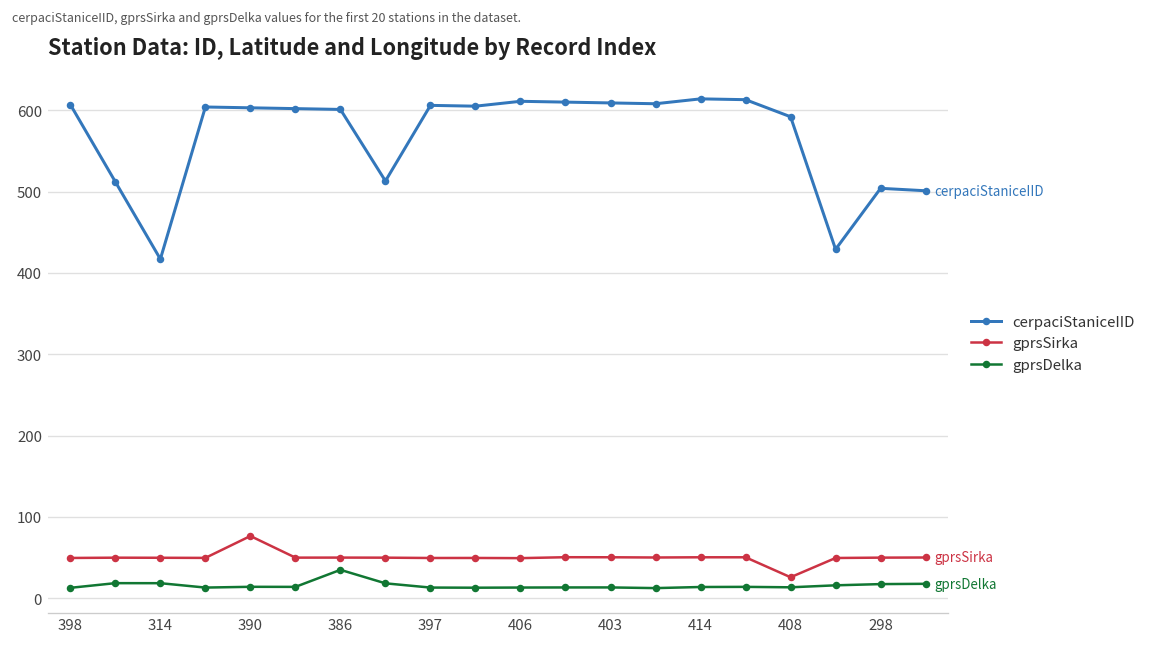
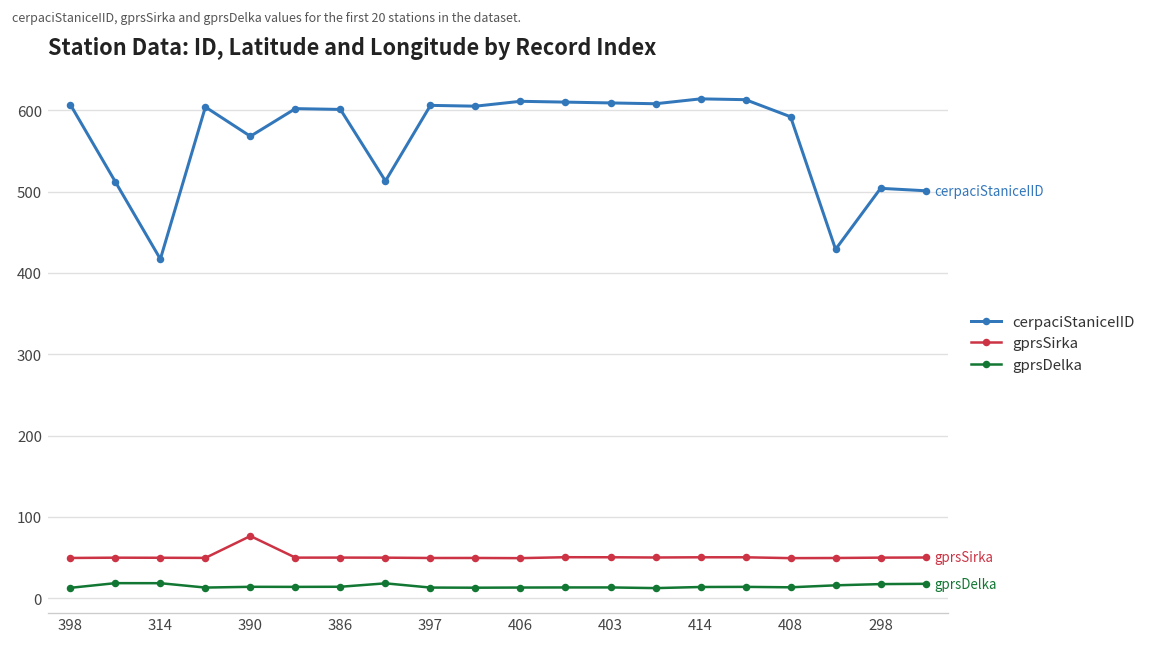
  {
    "cerpaciStaniceIID": {
      "398": 610,
      "314": 420,
-     "390": 600,
+     "390": 570,
      "386": 600,
      "397": 610,
      "406": 610,
      "403": 610,
      "414": 610,
      "408": 590,
      "298": 500
    },
    "gprsSirka": {
      "398": 50,
      "314": 50,
      "390": 80,
      "386": 50,
      "397": 50,
      "406": 50,
      "403": 50,
      "414": 50,
-     "408": 30,
+     "408": 50,
      "298": 50
    },
    "gprsDelka": {
      "398": 10,
      "314": 20,
      "390": 10,
-     "386": 30,
+     "386": 10,
      "397": 10,
      "406": 10,
      "403": 10,
      "414": 10,
      "408": 10,
      "298": 20
    }
  }
